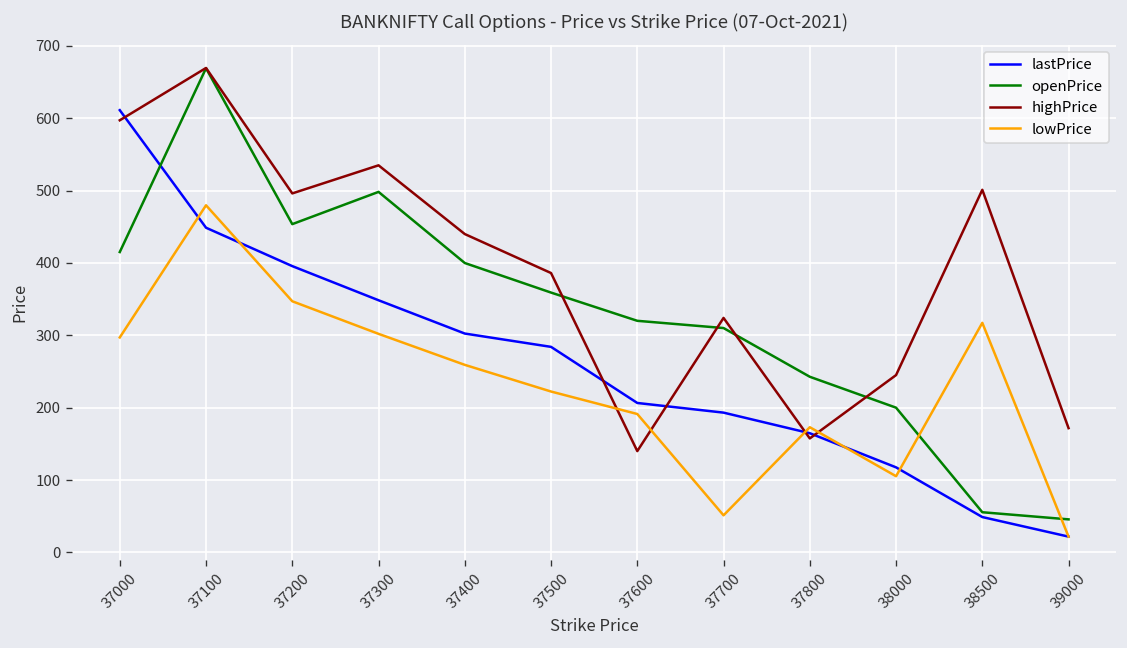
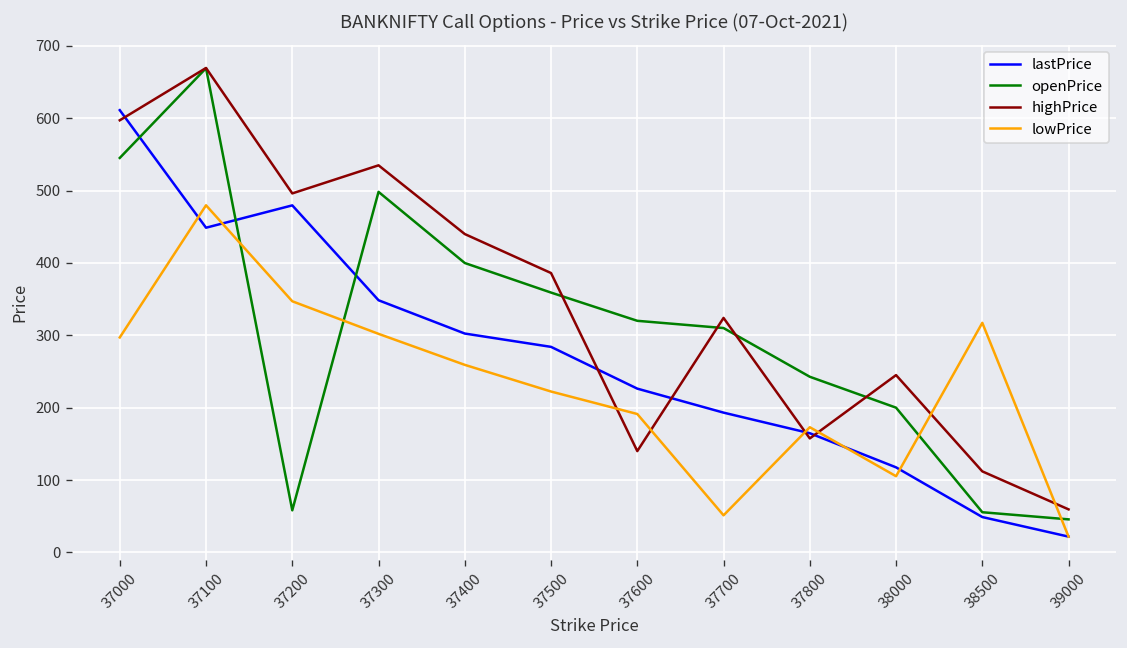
  {
    "lastPrice": {
      "37000": 610,
      "37100": 450,
-     "37200": 400,
+     "37200": 480,
      "37300": 350,
      "37400": 300,
      "37500": 280,
-     "37600": 210,
+     "37600": 230,
      "37700": 190,
      "37800": 160,
      "38000": 120,
      "38500": 50
    },
    "openPrice": {
-     "37000": 420,
-     "37200": 450,
+     "37000": 550,
+     "37200": 60,
      "37300": 500,
      "37400": 400,
      "37500": 360,
      "37600": 320,
      "37700": 310,
      "37800": 240,
      "38000": 200,
      "38500": 60,
      "39000": 50
    },
    "highPrice": {
      "37000": 600,
      "37200": 500,
      "37300": 530,
      "37400": 440,
      "37500": 390,
      "37600": 140,
      "37700": 320,
      "37800": 160,
      "38000": 250,
-     "38500": 500,
-     "39000": 170
+     "38500": 110,
+     "39000": 60
    },
    "lowPrice": {
      "37000": 300,
      "37100": 480,
      "37200": 350,
      "37300": 300,
      "37400": 260,
      "37500": 220,
      "37600": 190,
      "37700": 50,
      "37800": 170,
      "38000": 110,
      "38500": 320
    }
  }
